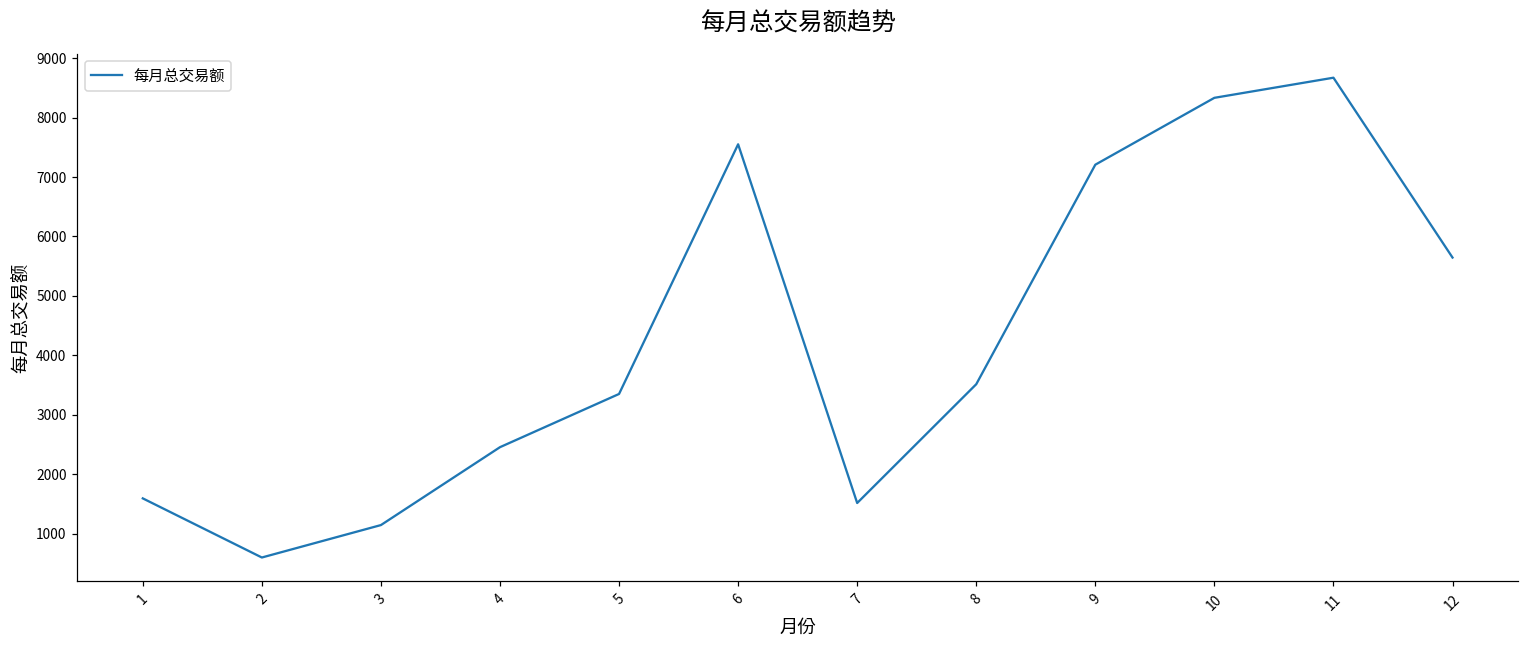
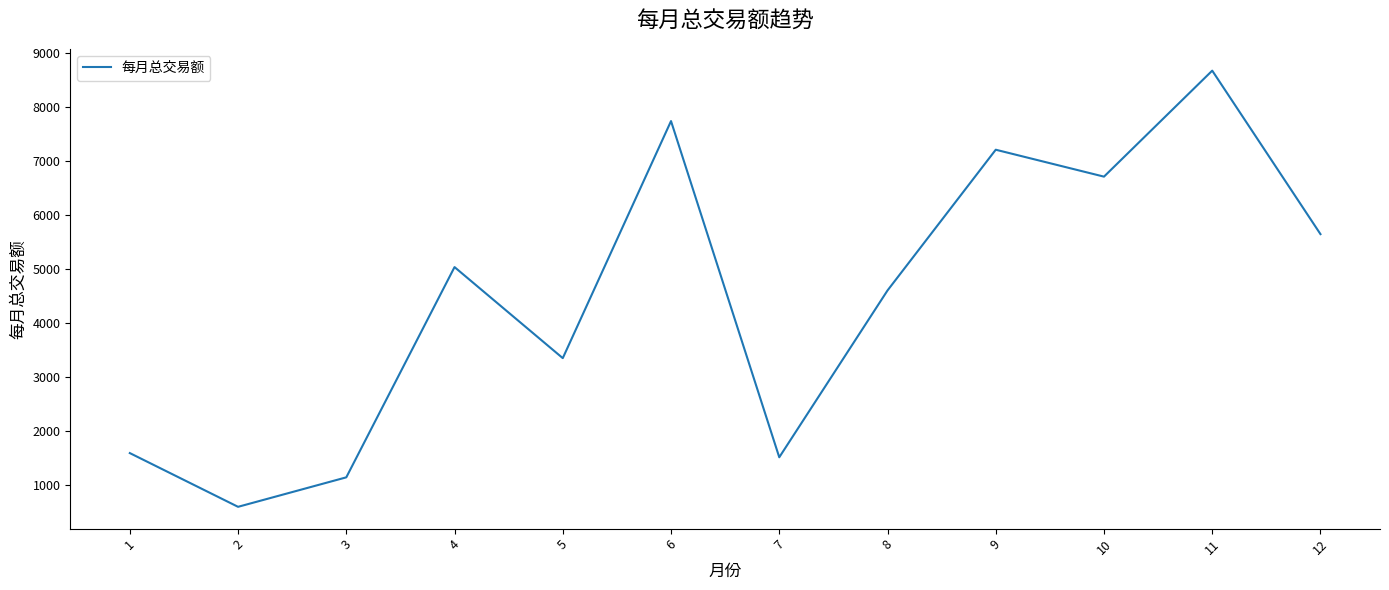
  {
    "1": 1600,
    "2": 600,
    "3": 1100,
-   "4": 2500,
+   "4": 5000,
    "5": 3400,
-   "6": 7600,
+   "6": 7700,
    "7": 1500,
-   "8": 3500,
+   "8": 4600,
    "9": 7200,
-   "10": 8300,
+   "10": 6700,
    "11": 8700,
    "12": 5600
  }
